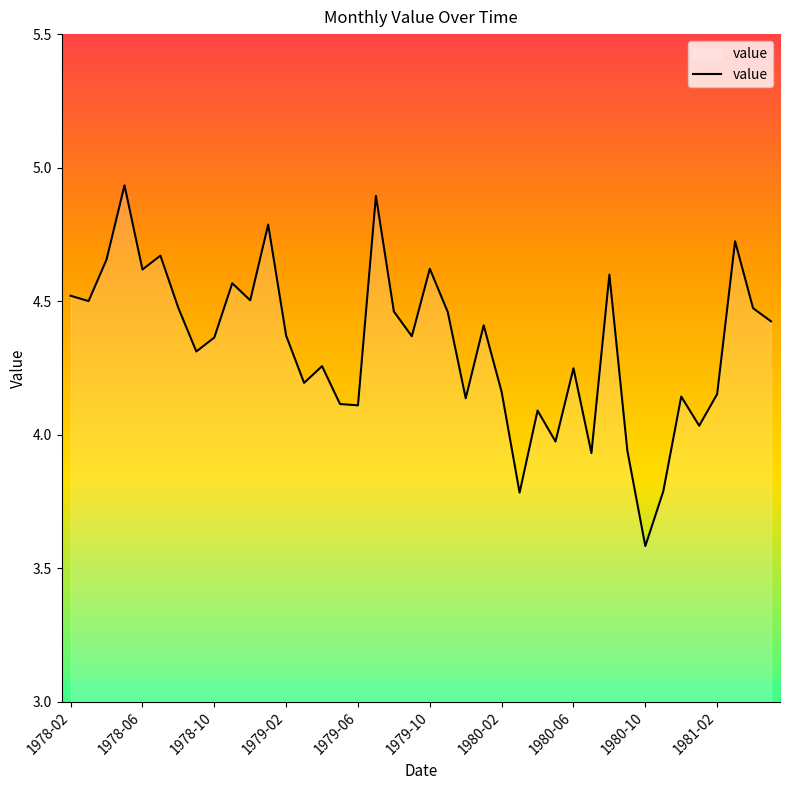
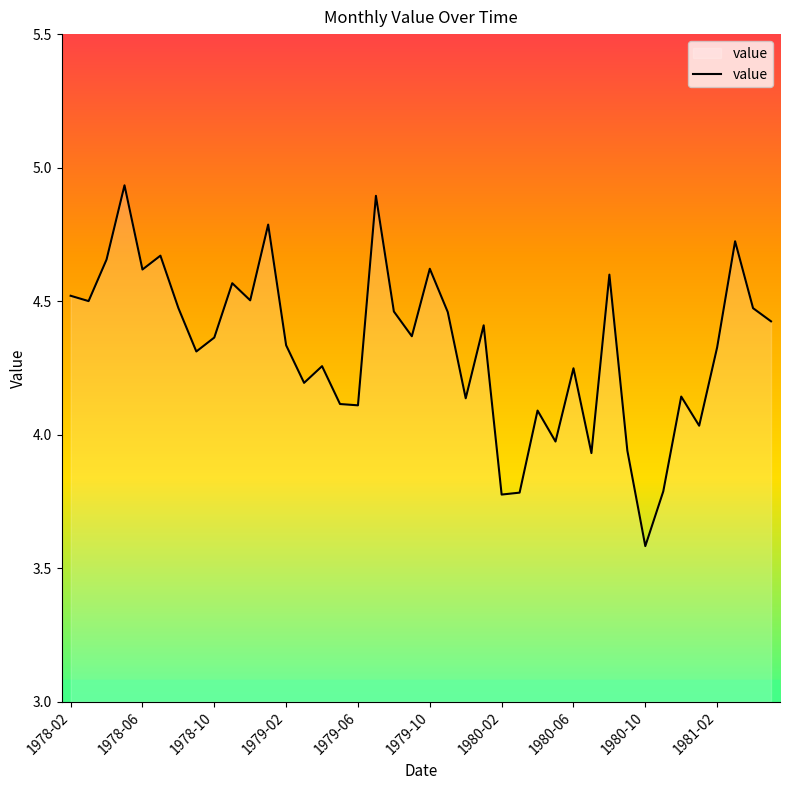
  {
    "1978-02": 4.52,
    "1978-06": 4.62,
    "1978-10": 4.36,
-   "1979-02": 4.37,
+   "1979-02": 4.33,
    "1979-06": 4.11,
    "1979-10": 4.62,
-   "1980-02": 4.16,
+   "1980-02": 3.78,
    "1980-06": 4.25,
    "1980-10": 3.58,
-   "1981-02": 4.15
+   "1981-02": 4.33
  }
